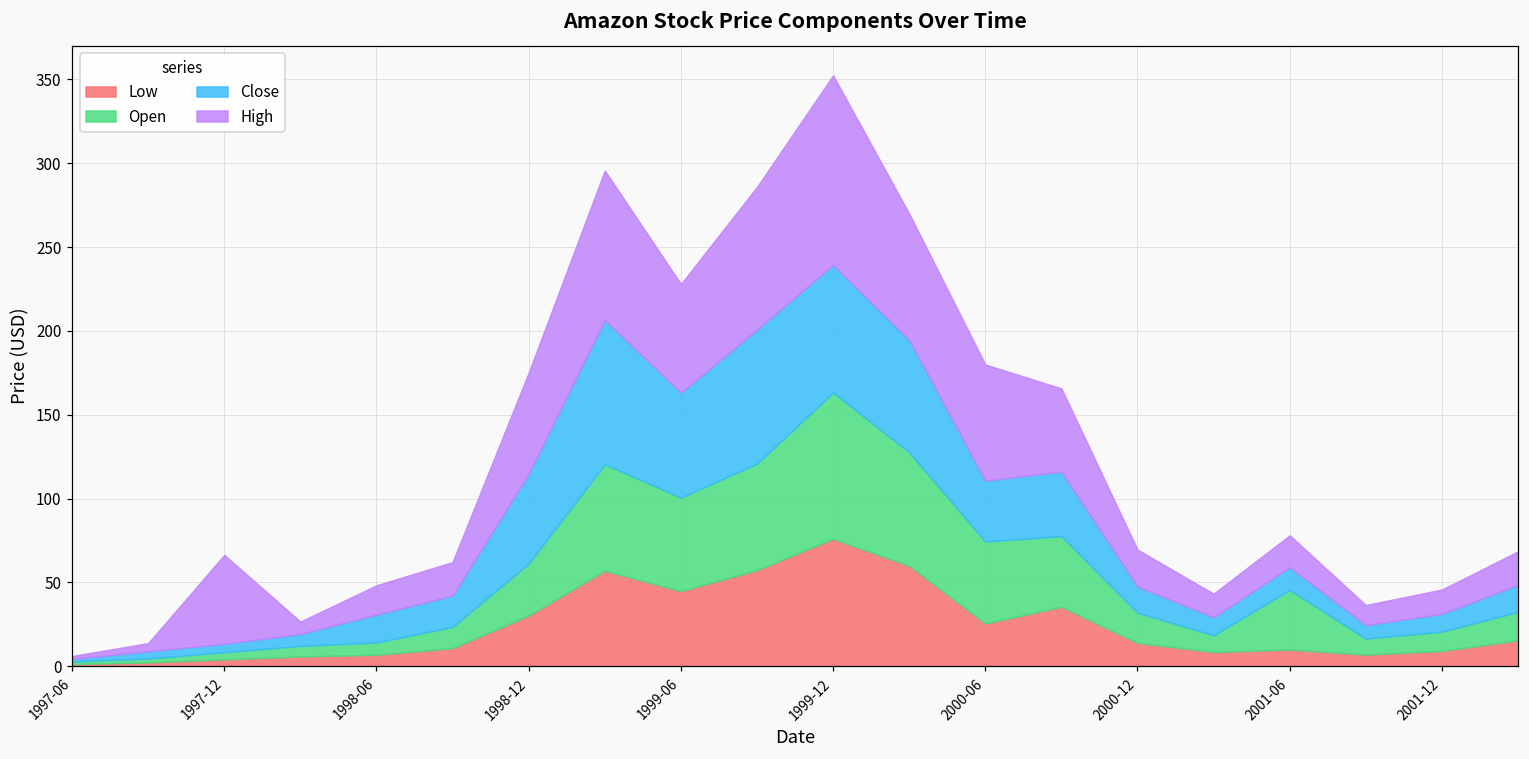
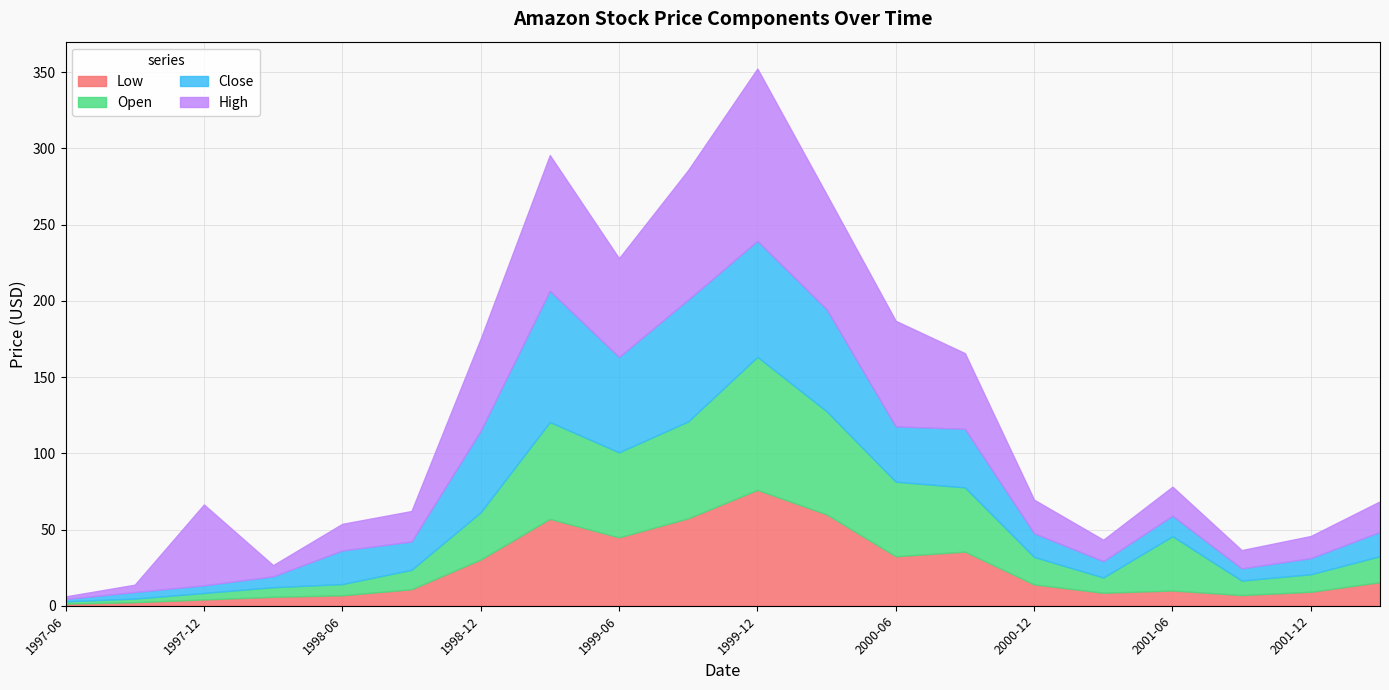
  {
    "Low": {
      "1997-12": 4,
      "1998-06": 7,
      "1998-12": 30,
      "1999-06": 45,
      "1999-12": 76,
-     "2000-06": 26,
+     "2000-06": 32,
      "2000-12": 14,
      "2001-06": 10,
      "2001-12": 9
    },
    "Open": {
      "1997-12": 4,
      "1998-06": 7,
      "1998-12": 31,
      "1999-06": 56,
      "1999-12": 87,
      "2000-06": 49,
      "2000-12": 18,
      "2001-06": 36,
      "2001-12": 12
    },
    "Close": {
      "1997-12": 5,
-     "1998-06": 17,
+     "1998-06": 22,
      "1998-12": 54,
      "1999-06": 63,
      "1999-12": 76,
      "2000-06": 36,
      "2000-12": 16,
      "2001-06": 14,
      "2001-12": 11
    },
    "High": {
      "1997-06": 2,
      "1997-12": 53,
      "1998-06": 17,
      "1998-12": 60,
      "1999-06": 65,
      "1999-12": 113,
      "2000-06": 69,
      "2000-12": 22,
      "2001-06": 19,
      "2001-12": 15
    }
  }
